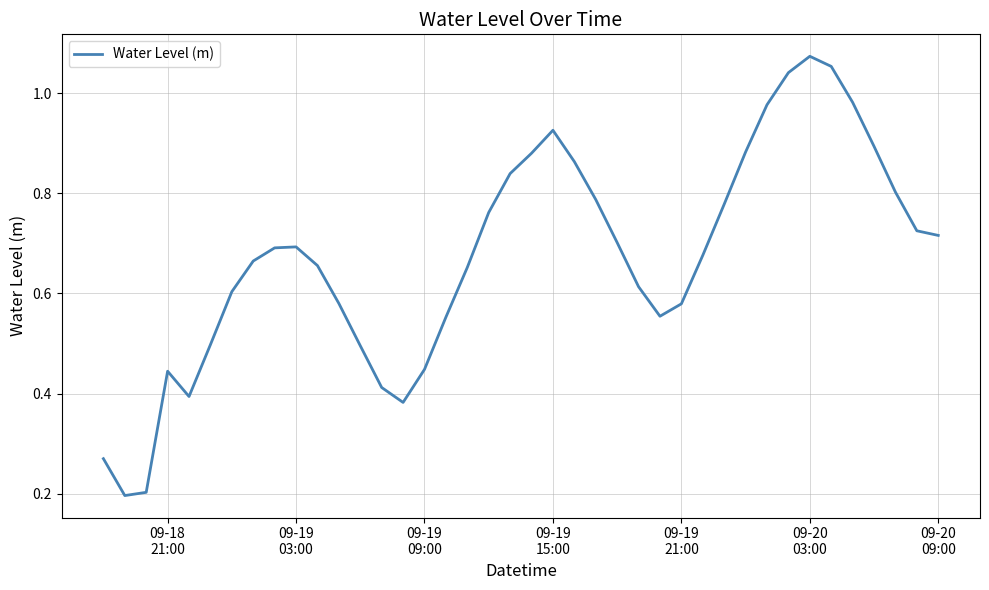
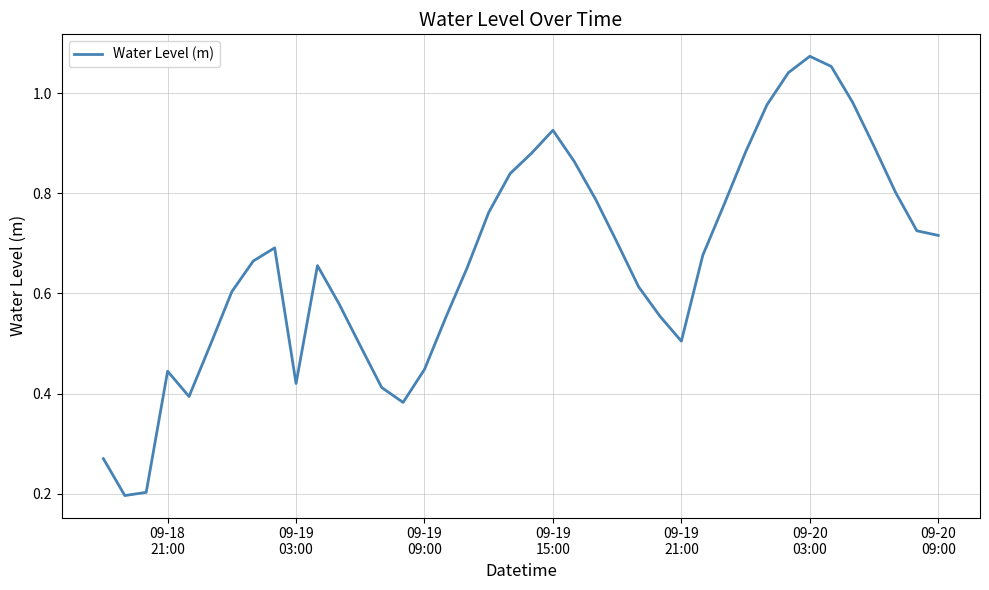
  {
    "09-18 21:00": 0.44,
-   "09-19 03:00": 0.69,
+   "09-19 03:00": 0.42,
    "09-19 09:00": 0.45,
    "09-19 15:00": 0.93,
-   "09-19 21:00": 0.58,
+   "09-19 21:00": 0.50,
    "09-20 03:00": 1.07,
    "09-20 09:00": 0.72
  }
